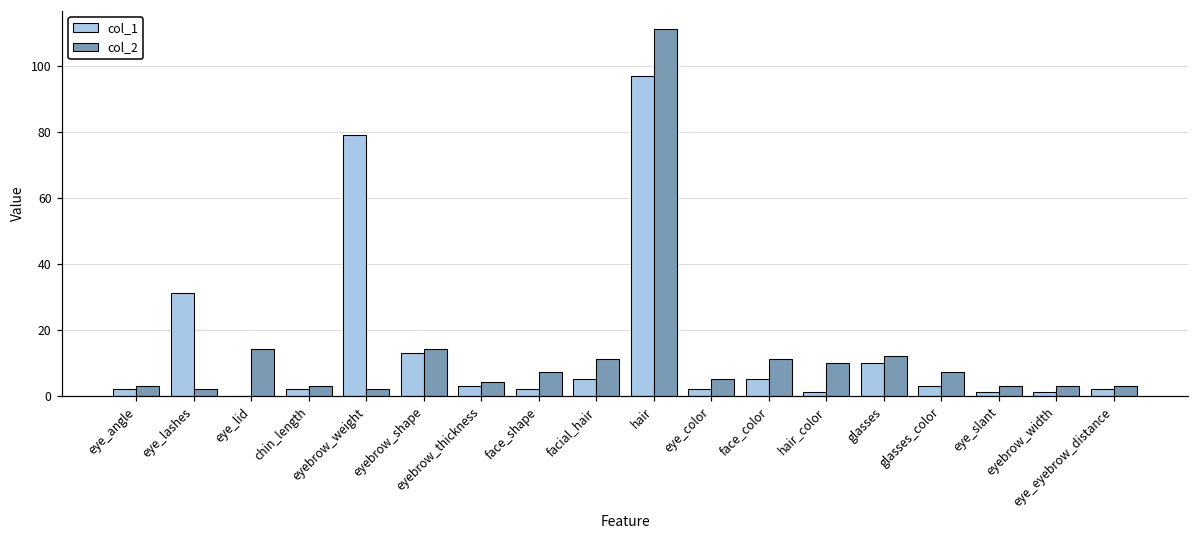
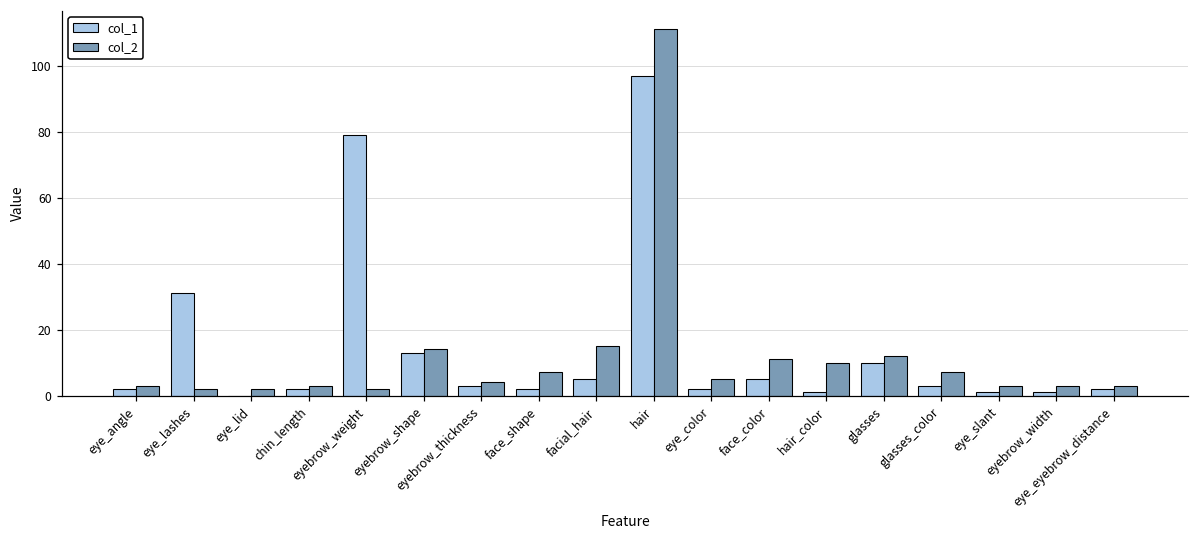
  {
    "col_1": {
      "eye_angle": 2,
      "eye_lashes": 31,
      "eye_lid": 0,
      "chin_length": 2,
      "eyebrow_weight": 79,
      "eyebrow_shape": 13,
      "eyebrow_thickness": 3,
      "face_shape": 2,
      "facial_hair": 5,
      "hair": 97,
      "eye_color": 2,
      "face_color": 5,
      "hair_color": 1,
      "glasses": 10,
      "glasses_color": 3,
      "eye_slant": 1,
      "eyebrow_width": 1,
      "eye_eyebrow_distance": 2
    },
    "col_2": {
      "eye_angle": 3,
      "eye_lashes": 2,
-     "eye_lid": 14,
+     "eye_lid": 2,
      "chin_length": 3,
      "eyebrow_weight": 2,
      "eyebrow_shape": 14,
      "eyebrow_thickness": 4,
      "face_shape": 7,
-     "facial_hair": 11,
+     "facial_hair": 15,
      "hair": 111,
      "eye_color": 5,
      "face_color": 11,
      "hair_color": 10,
      "glasses": 12,
      "glasses_color": 7,
      "eye_slant": 3,
      "eyebrow_width": 3,
      "eye_eyebrow_distance": 3
    }
  }
